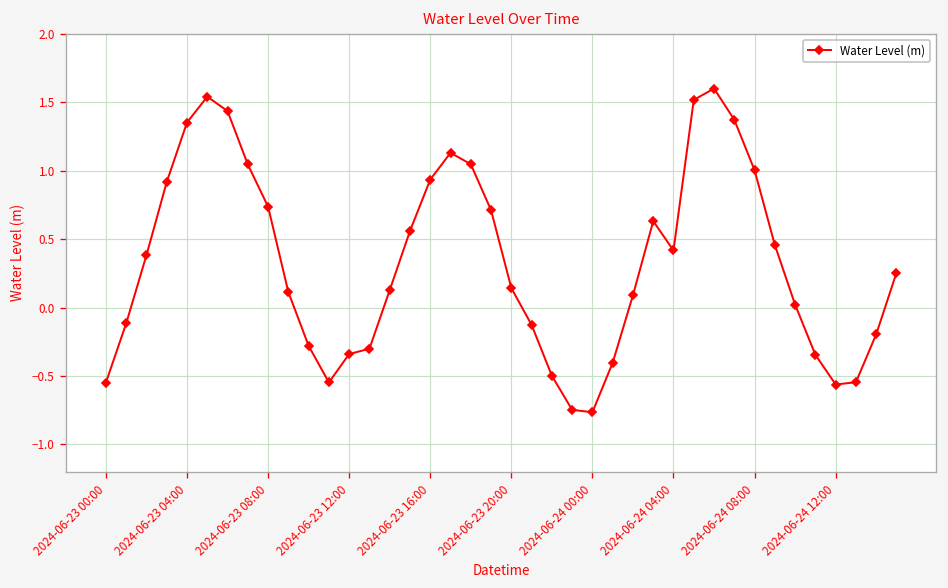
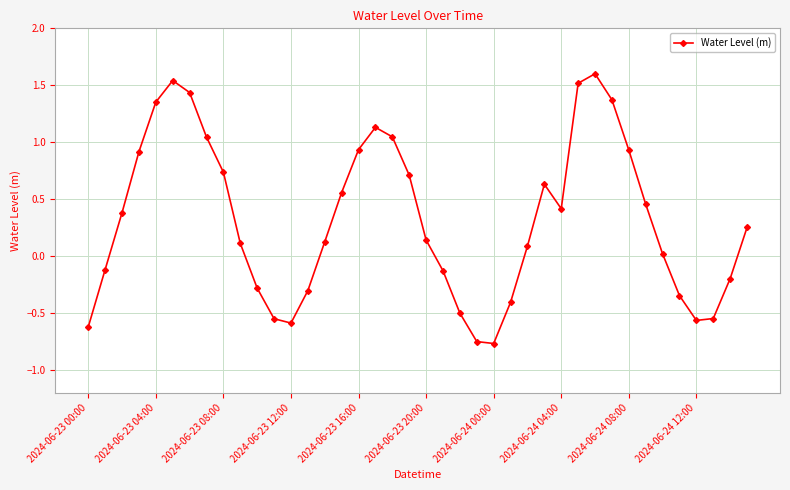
  {
-   "2024-06-23 00:00": -0.55,
+   "2024-06-23 00:00": -0.62,
    "2024-06-23 04:00": 1.35,
    "2024-06-23 08:00": 0.74,
-   "2024-06-23 12:00": -0.34,
+   "2024-06-23 12:00": -0.59,
    "2024-06-23 16:00": 0.94,
    "2024-06-23 20:00": 0.14,
    "2024-06-24 00:00": -0.77,
    "2024-06-24 04:00": 0.42,
-   "2024-06-24 08:00": 1.00,
+   "2024-06-24 08:00": 0.93,
    "2024-06-24 12:00": -0.56
  }
